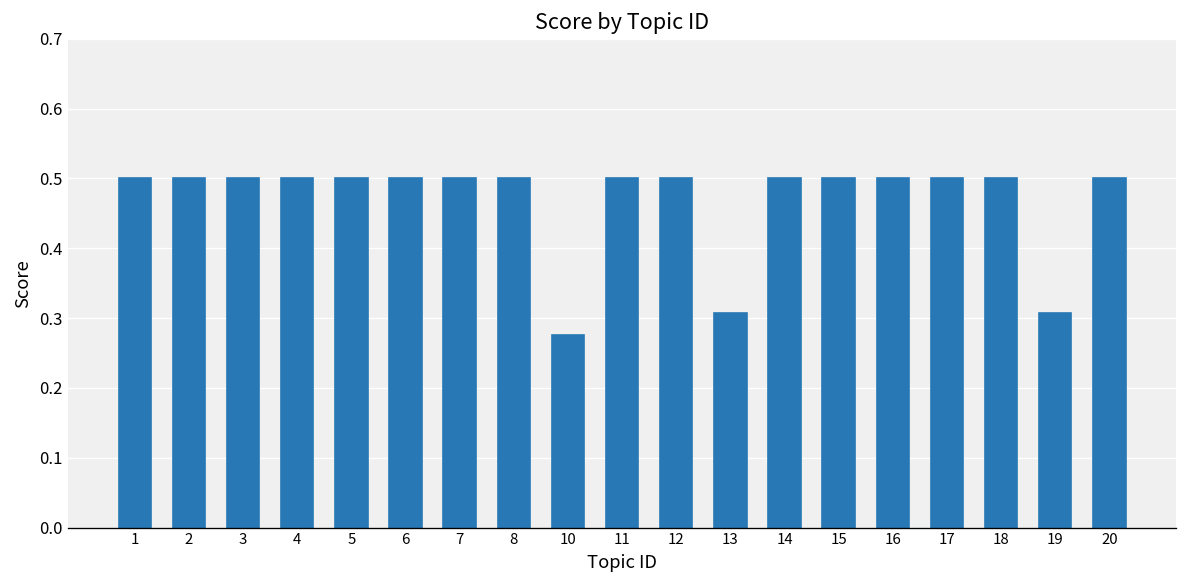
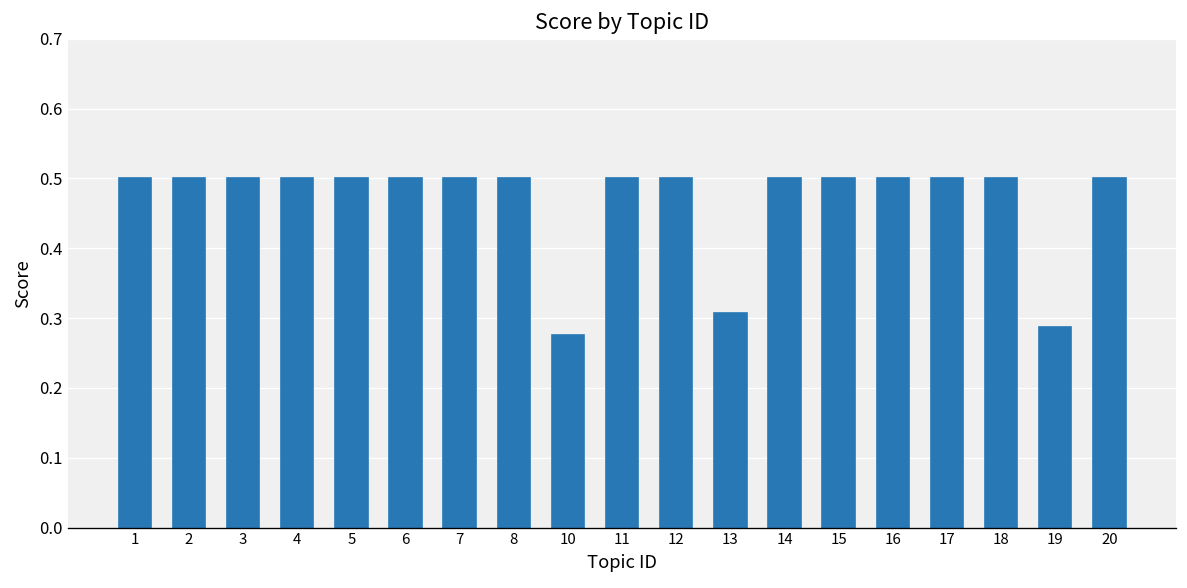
  {
    "1": 0.50,
    "2": 0.50,
    "3": 0.50,
    "4": 0.50,
    "5": 0.50,
    "6": 0.50,
    "7": 0.50,
    "8": 0.50,
    "10": 0.28,
    "11": 0.50,
    "12": 0.50,
    "13": 0.31,
    "14": 0.50,
    "15": 0.50,
    "16": 0.50,
    "17": 0.50,
    "18": 0.50,
-   "19": 0.31,
+   "19": 0.29,
    "20": 0.50
  }
